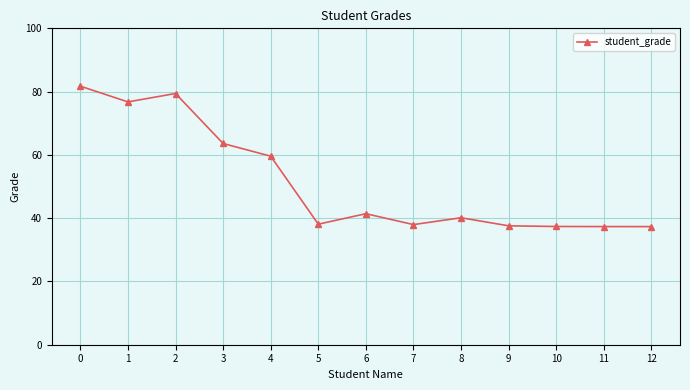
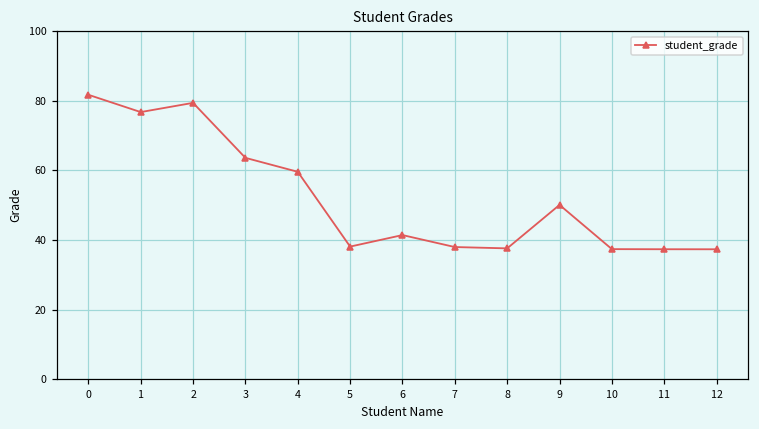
  {
    "0": 82,
    "1": 77,
    "2": 79,
    "3": 64,
    "4": 60,
    "5": 38,
    "6": 41,
    "7": 38,
-   "8": 40,
-   "9": 38,
+   "8": 38,
+   "9": 50,
    "10": 37,
    "11": 37,
    "12": 37
  }
